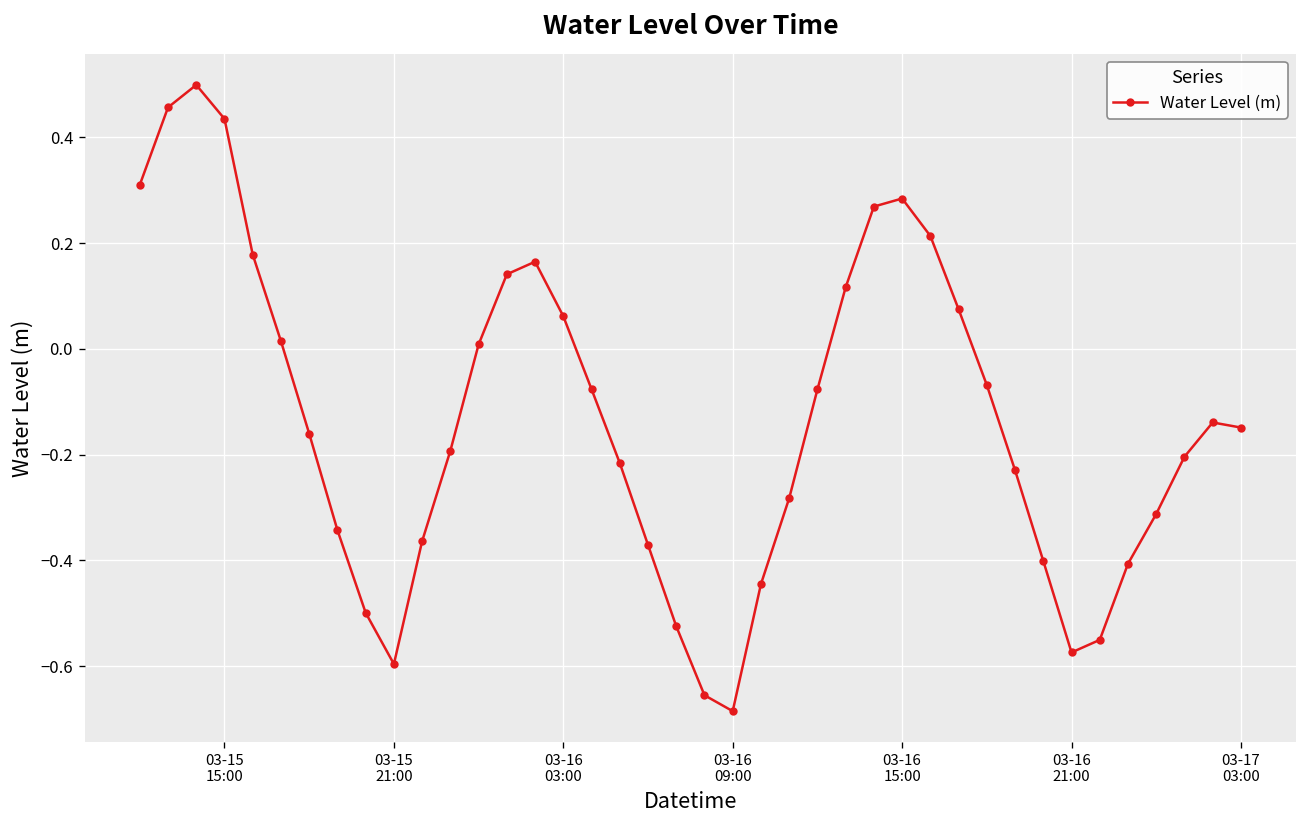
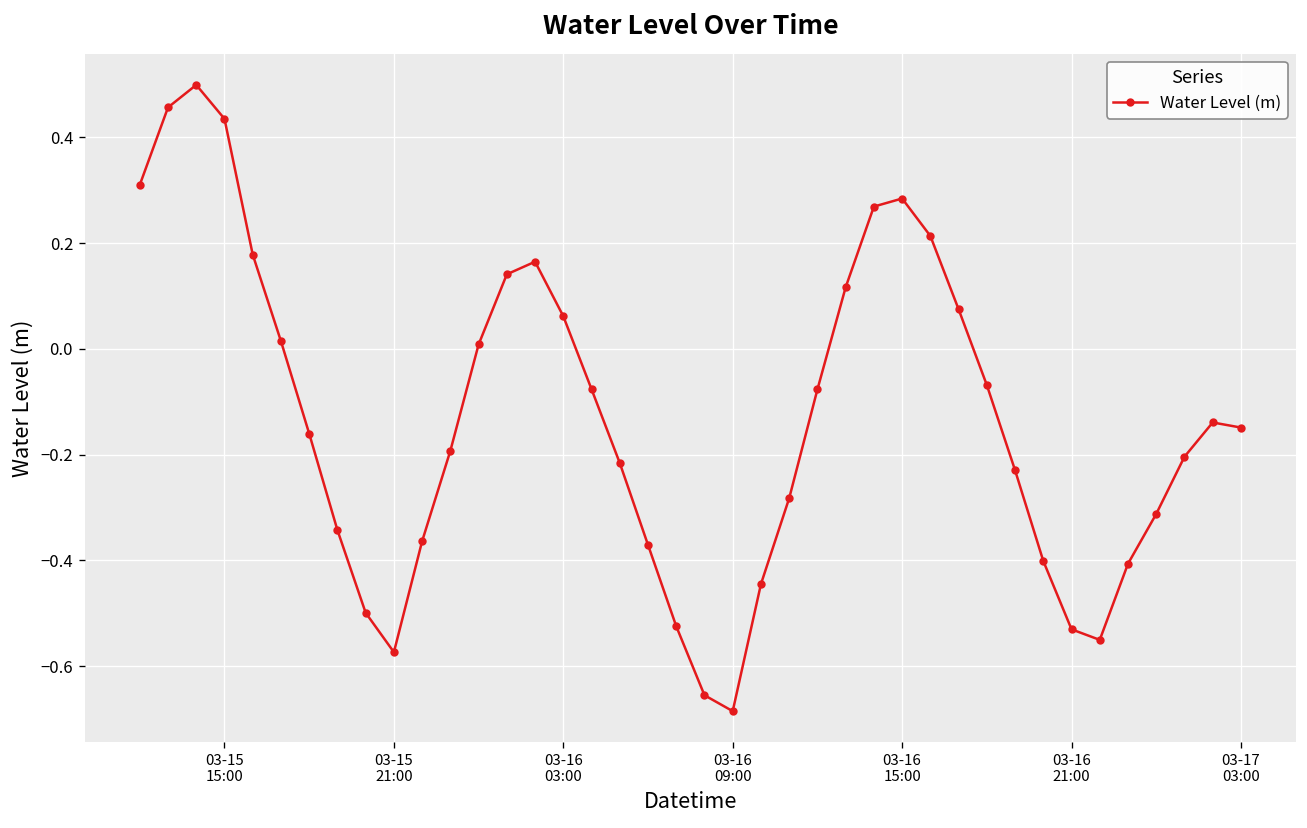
  {
    "03-15 15:00": 0.44,
-   "03-15 21:00": -0.60,
+   "03-15 21:00": -0.57,
    "03-16 03:00": 0.06,
    "03-16 09:00": -0.69,
    "03-16 15:00": 0.28,
-   "03-16 21:00": -0.57,
+   "03-16 21:00": -0.53,
    "03-17 03:00": -0.15
  }
